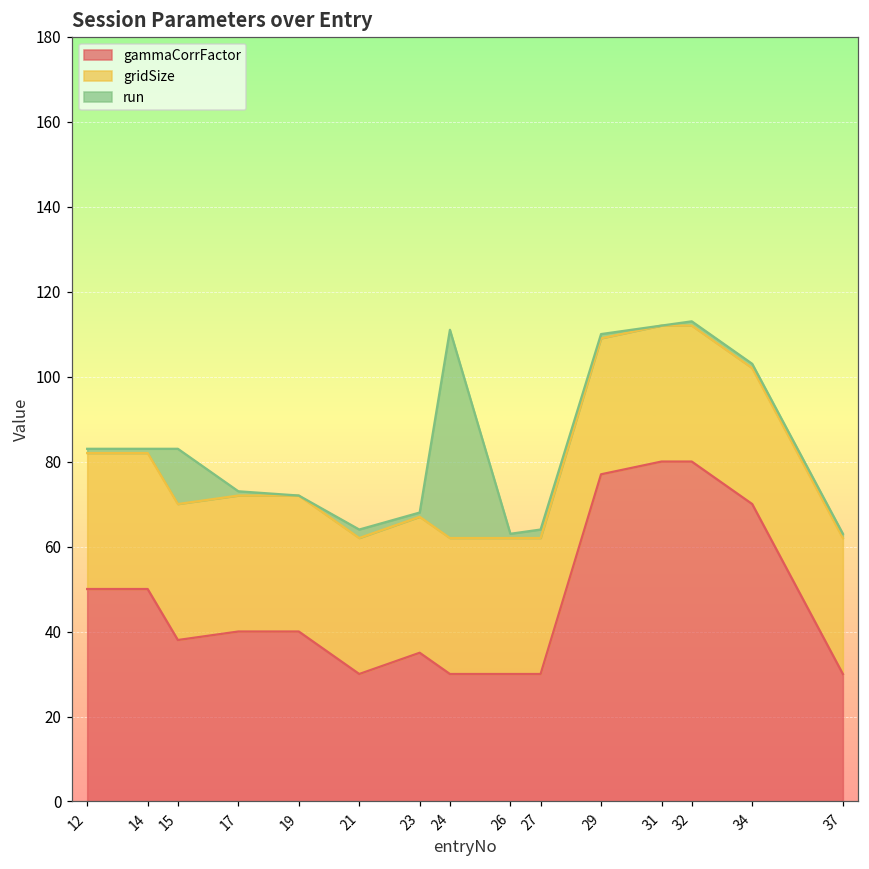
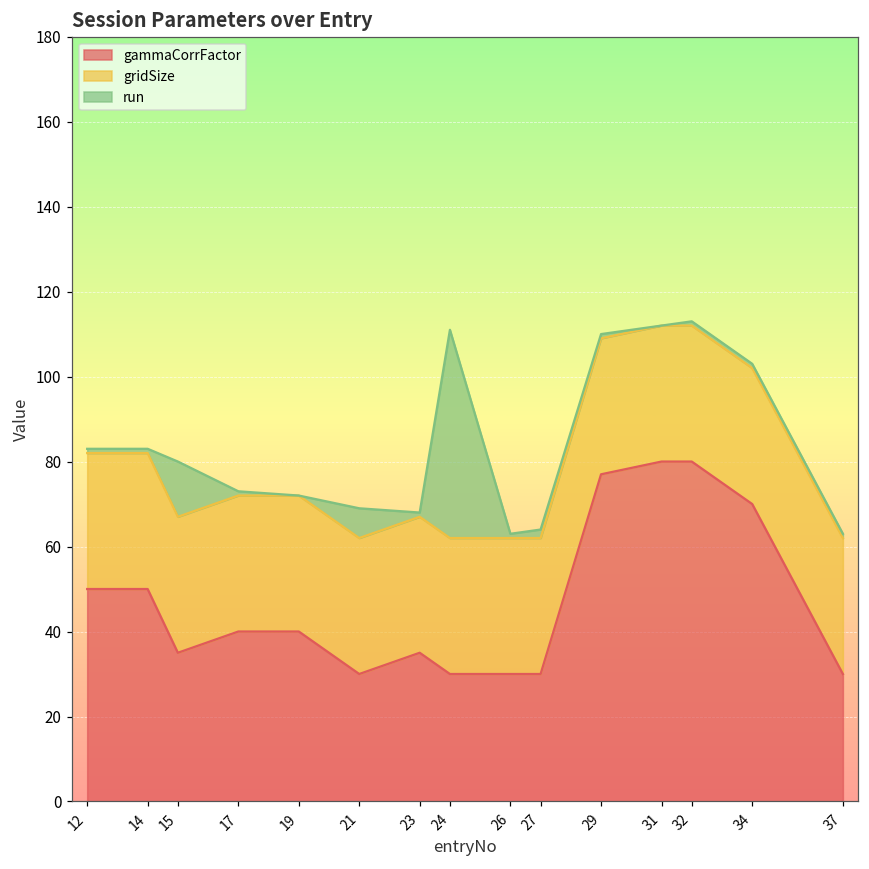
  {
    "gammaCorrFactor": {
      "12": 50,
      "14": 50,
-     "15": 38,
+     "15": 35,
      "17": 40,
      "19": 40,
      "21": 30,
      "23": 35,
      "24": 30,
      "26": 30,
      "27": 30,
      "29": 77,
      "31": 80,
      "32": 80,
      "34": 70,
      "37": 30
    },
    "gridSize": {
      "12": 32,
      "14": 32,
      "15": 32,
      "17": 32,
      "21": 32,
      "23": 32,
      "24": 32,
      "26": 32,
      "27": 32,
      "29": 32,
      "32": 32,
      "34": 32,
      "37": 32
    },
    "run": {
      "12": 1,
      "14": 1,
      "15": 13,
      "17": 1,
-     "21": 2,
+     "21": 7,
      "23": 1,
      "24": 49,
      "26": 1,
      "27": 2,
      "29": 1,
      "32": 1,
      "34": 1,
      "37": 1
    }
  }
